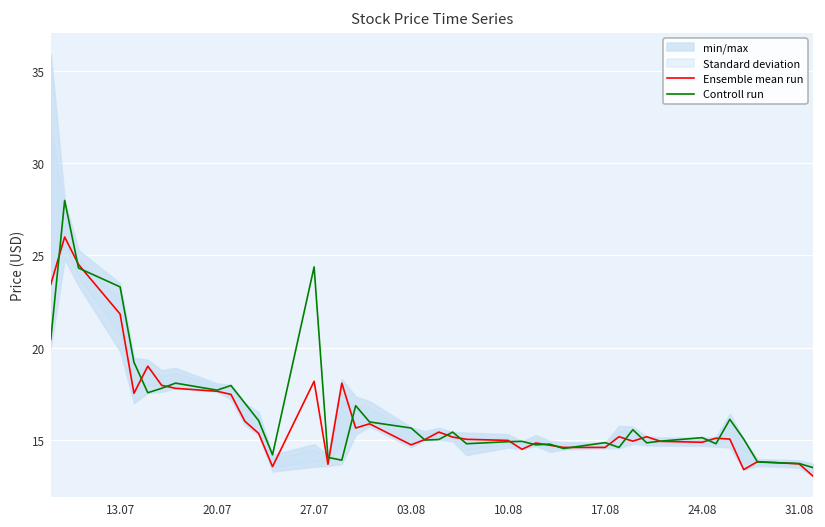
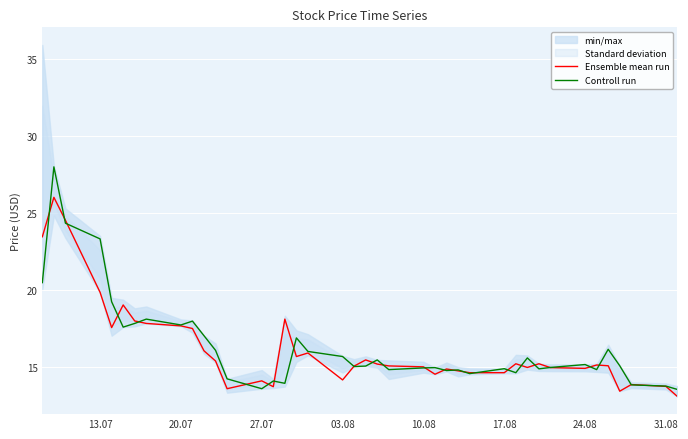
  {
    "Ensemble mean run": {
-     "13.07": 21.8,
-     "27.07": 18.2,
-     "03.08": 14.7,
+     "13.07": 19.8,
+     "27.07": 14.1,
+     "03.08": 14.1,
      "17.08": 14.6
    },
    "Controll run": {
      "13.07": 23.3,
-     "27.07": 24.4
+     "27.07": 13.6
    }
  }
